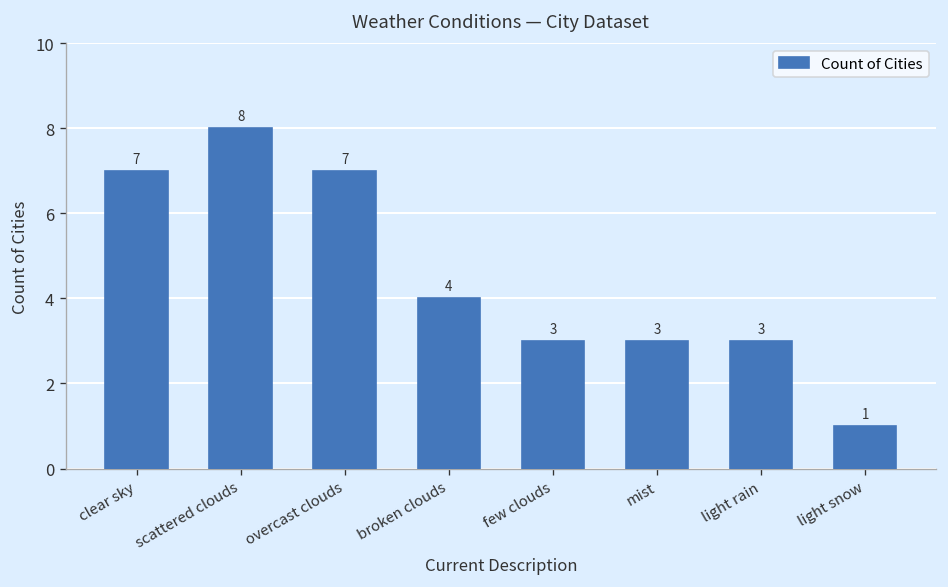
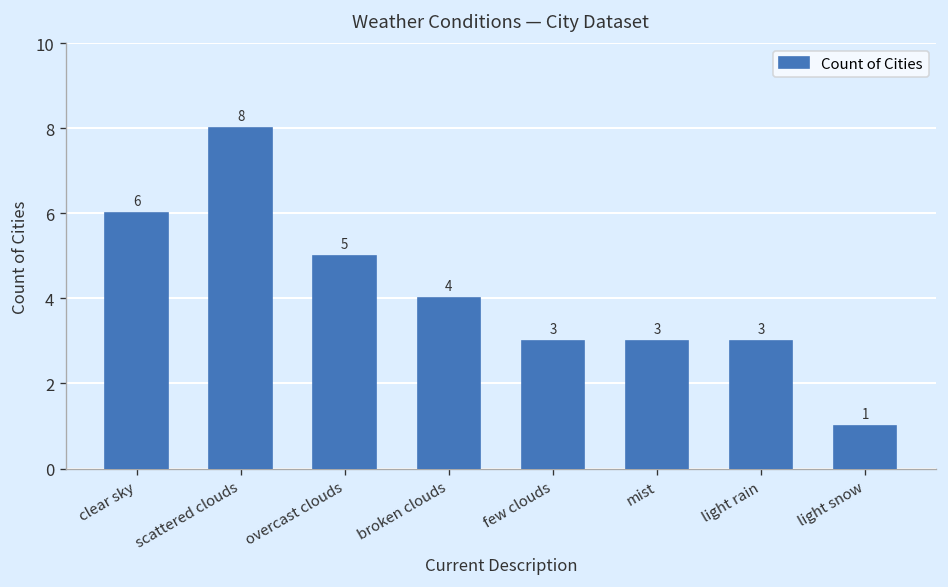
  {
-   "clear sky": 7,
+   "clear sky": 6,
    "scattered clouds": 8,
-   "overcast clouds": 7,
+   "overcast clouds": 5,
    "broken clouds": 4,
    "few clouds": 3,
    "mist": 3,
    "light rain": 3,
    "light snow": 1
  }
